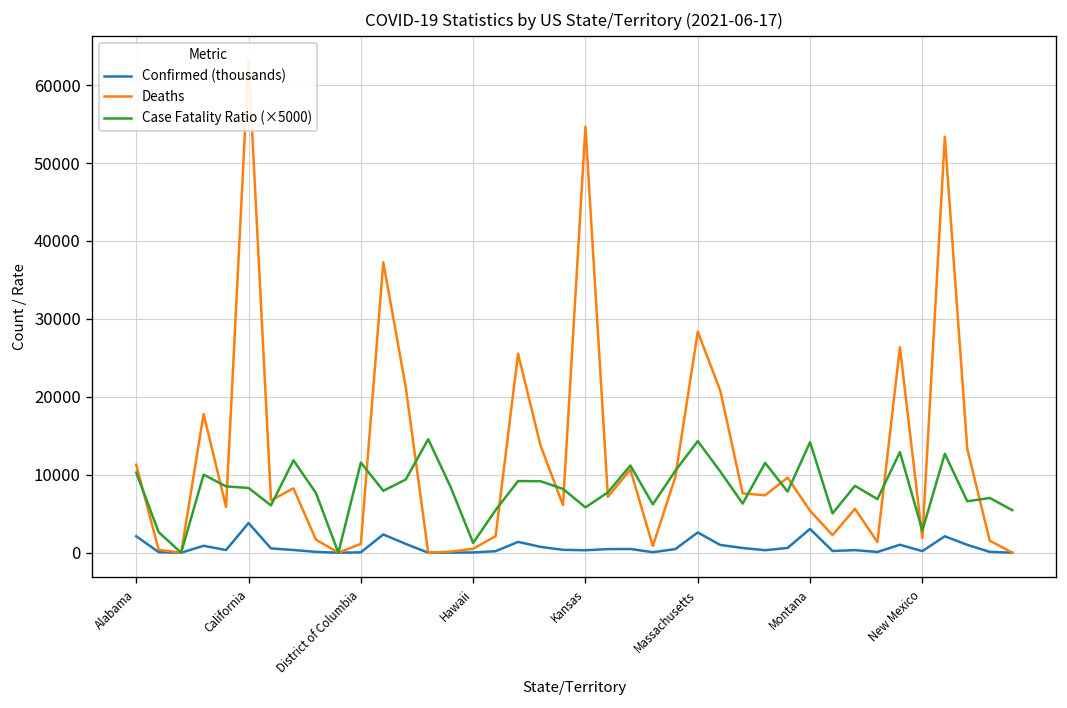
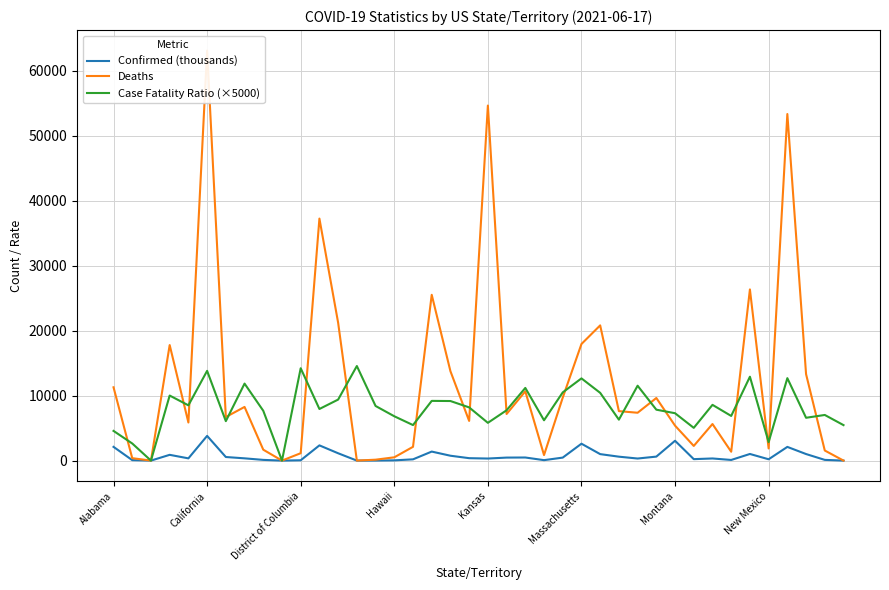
  {
    "Confirmed (thousands)": {
      "Alabama": 2000,
      "California": 4000,
      "District of Columbia": 0,
      "Hawaii": 0,
      "Kansas": 0,
      "Massachusetts": 3000,
      "Montana": 3000,
      "New Mexico": 0
    },
    "Deaths": {
      "Alabama": 11000,
      "District of Columbia": 1000,
      "Hawaii": 1000,
      "Kansas": 55000,
-     "Massachusetts": 28000,
+     "Massachusetts": 18000,
      "Montana": 5000,
      "New Mexico": 2000
    },
    "Case Fatality Ratio (×5000)": {
-     "Alabama": 10000,
-     "California": 8000,
-     "District of Columbia": 12000,
-     "Hawaii": 1000,
+     "Alabama": 5000,
+     "California": 14000,
+     "District of Columbia": 14000,
+     "Hawaii": 7000,
      "Kansas": 6000,
-     "Massachusetts": 14000,
-     "Montana": 14000,
+     "Massachusetts": 13000,
+     "Montana": 7000,
      "New Mexico": 3000
    }
  }
